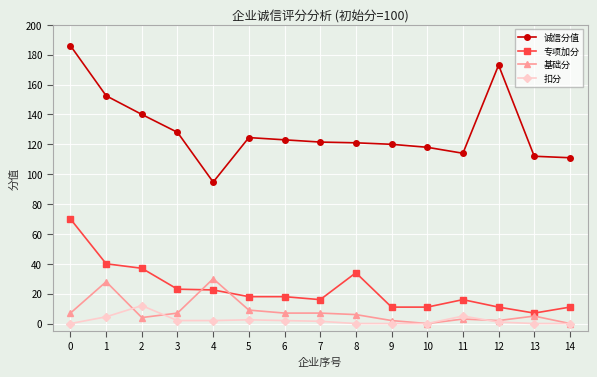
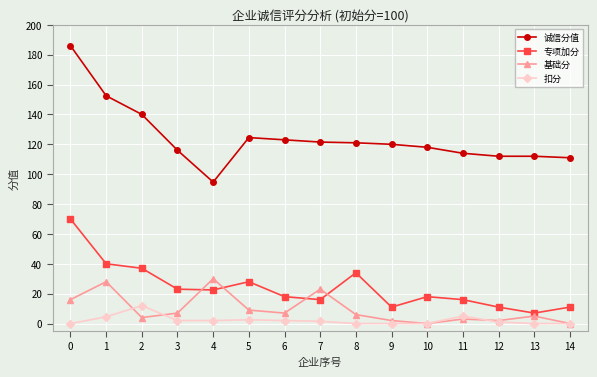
  {
    "诚信分值": {
      "0": 186,
      "1": 153,
      "2": 140,
-     "3": 128,
+     "3": 116,
      "4": 95,
      "5": 125,
      "6": 123,
      "7": 122,
      "8": 121,
      "9": 120,
      "10": 118,
      "11": 114,
-     "12": 173,
+     "12": 112,
      "13": 112,
      "14": 111
    },
    "专项加分": {
      "0": 70,
      "1": 40,
      "2": 37,
      "3": 23,
      "4": 23,
-     "5": 18,
+     "5": 28,
      "6": 18,
      "7": 16,
      "8": 34,
      "9": 11,
-     "10": 11,
+     "10": 18,
      "11": 16,
      "12": 11,
      "13": 7,
      "14": 11
    },
    "基础分": {
-     "0": 7,
+     "0": 16,
      "1": 28,
      "2": 4,
      "3": 7,
      "4": 30,
      "5": 9,
      "6": 7,
-     "7": 7,
+     "7": 23,
      "8": 6,
      "9": 2,
      "11": 3,
      "13": 5
    },
    "扣分": {
      "0": 0,
      "1": 5,
      "2": 12,
      "3": 2,
      "4": 2,
      "5": 3,
      "6": 2,
      "7": 2,
      "8": 0,
      "9": 0,
      "11": 5,
      "13": 0
    }
  }
